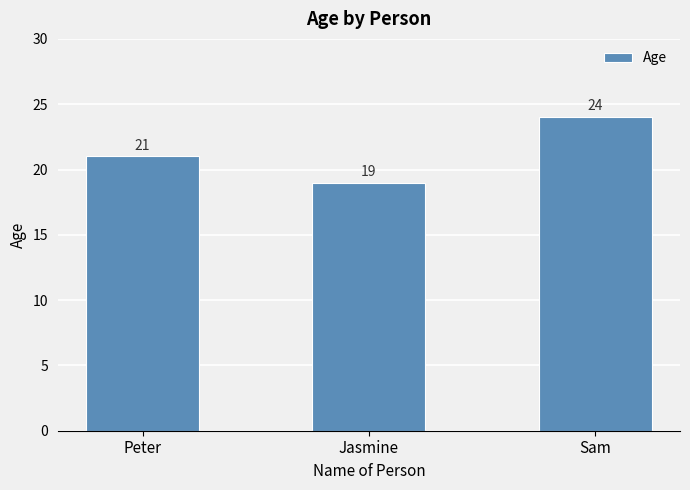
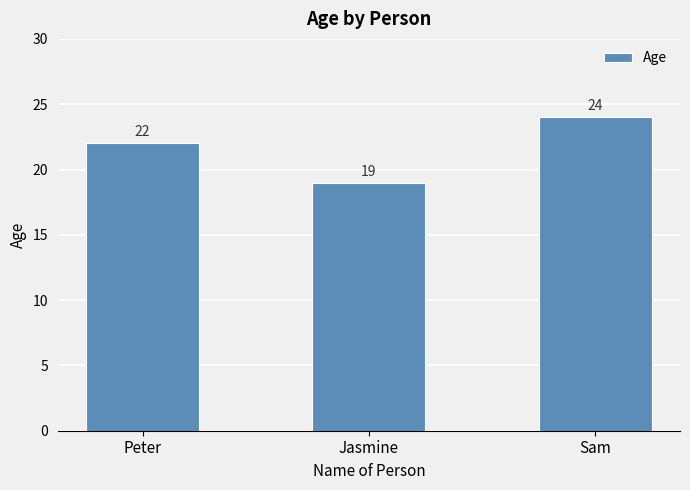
  {
-   "Peter": 21,
+   "Peter": 22,
    "Jasmine": 19,
    "Sam": 24
  }
